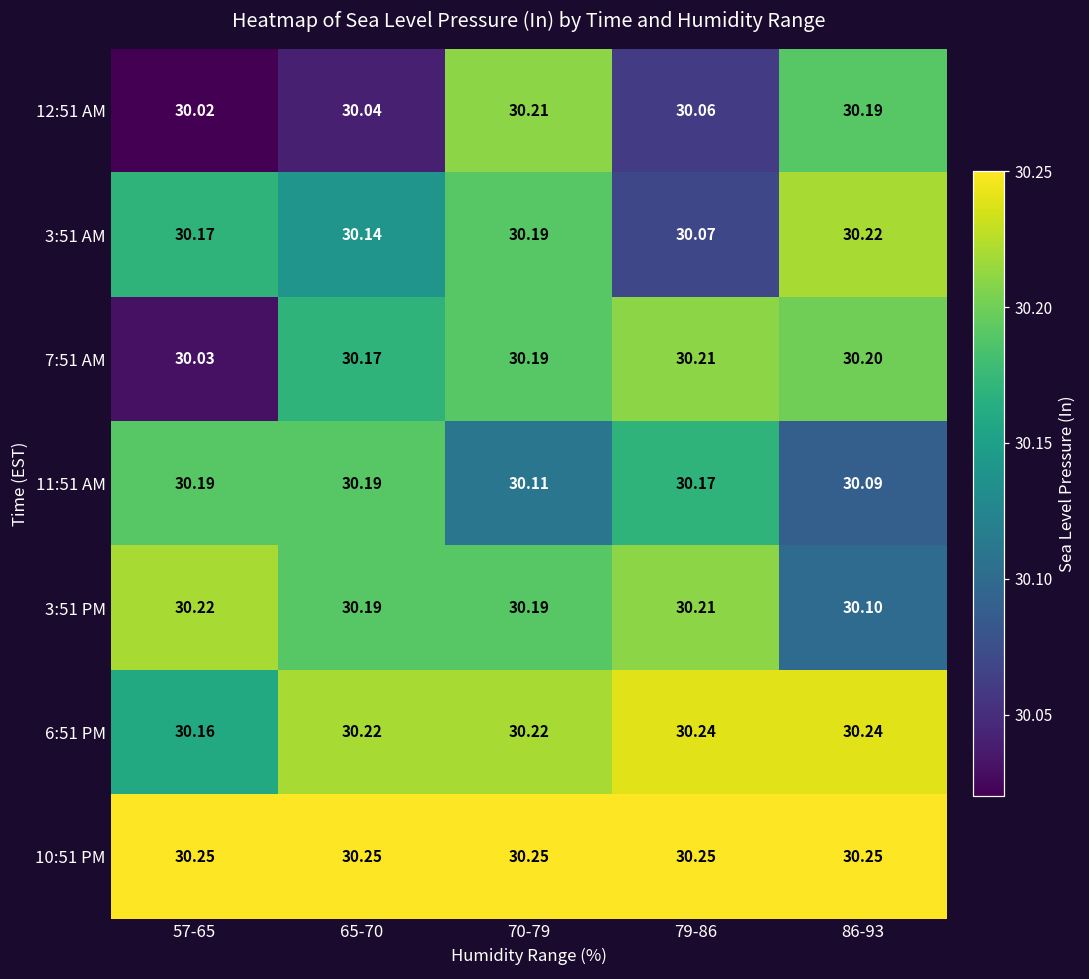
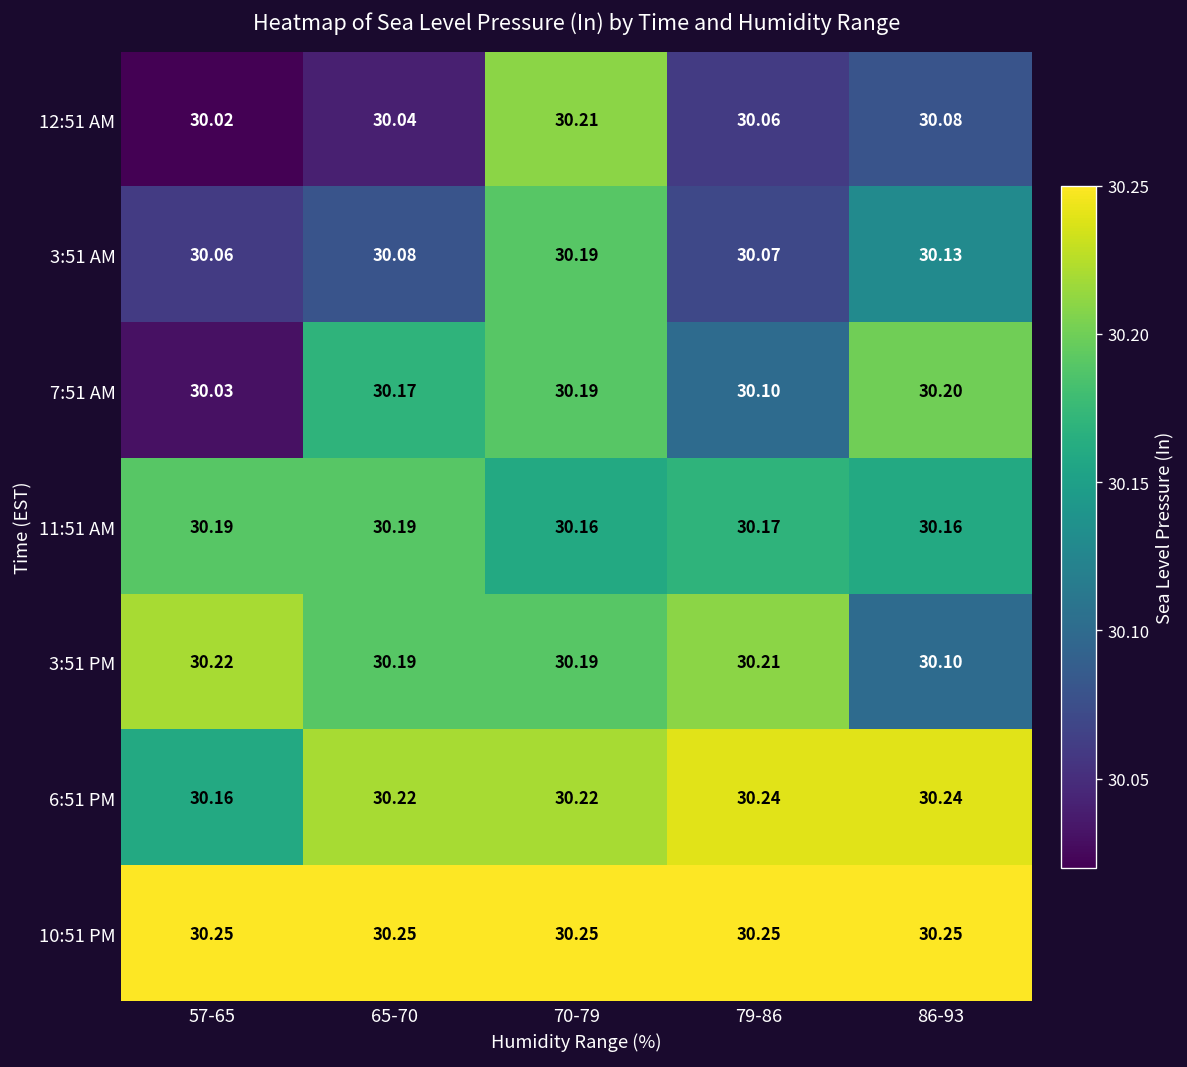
  {
    "12:51 AM": {
      "57-65": 30.02,
      "65-70": 30.04,
      "70-79": 30.21,
      "79-86": 30.06,
-     "86-93": 30.19
+     "86-93": 30.08
    },
    "3:51 AM": {
-     "57-65": 30.17,
-     "65-70": 30.14,
+     "57-65": 30.06,
+     "65-70": 30.08,
      "70-79": 30.19,
      "79-86": 30.07,
-     "86-93": 30.22
+     "86-93": 30.13
    },
    "7:51 AM": {
      "57-65": 30.03,
      "65-70": 30.17,
      "70-79": 30.19,
-     "79-86": 30.21,
+     "79-86": 30.10,
      "86-93": 30.20
    },
    "11:51 AM": {
      "57-65": 30.19,
      "65-70": 30.19,
-     "70-79": 30.11,
+     "70-79": 30.16,
      "79-86": 30.17,
-     "86-93": 30.09
+     "86-93": 30.16
    },
    "3:51 PM": {
      "57-65": 30.22,
      "65-70": 30.19,
      "70-79": 30.19,
      "79-86": 30.21,
      "86-93": 30.10
    },
    "6:51 PM": {
      "57-65": 30.16,
      "65-70": 30.22,
      "70-79": 30.22,
      "79-86": 30.24,
      "86-93": 30.24
    },
    "10:51 PM": {
      "57-65": 30.25,
      "65-70": 30.25,
      "70-79": 30.25,
      "79-86": 30.25,
      "86-93": 30.25
    }
  }
